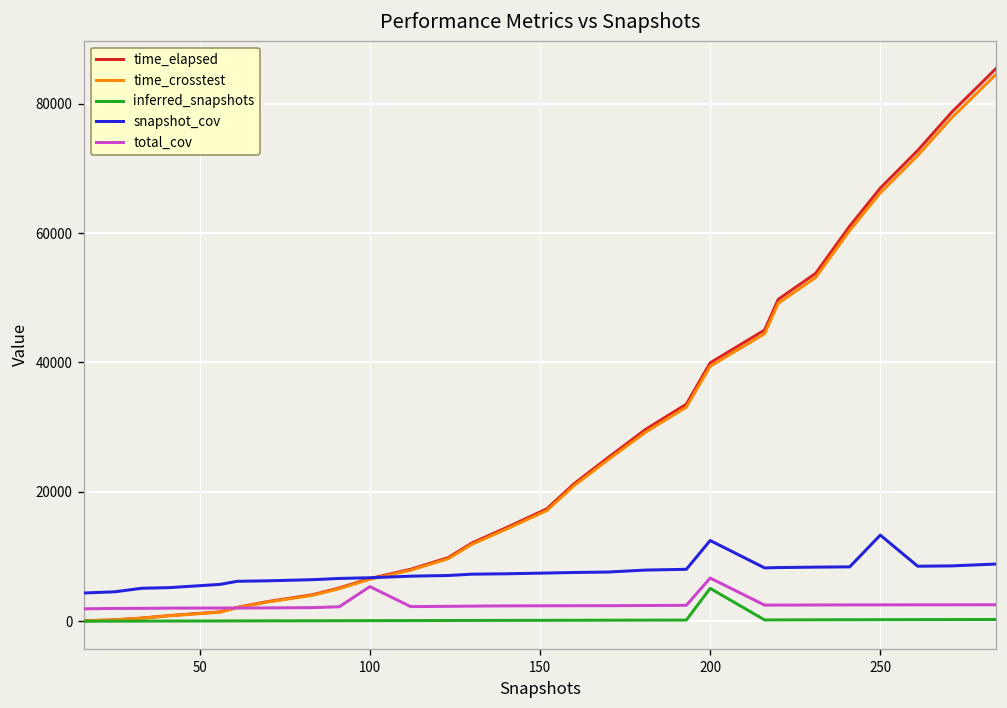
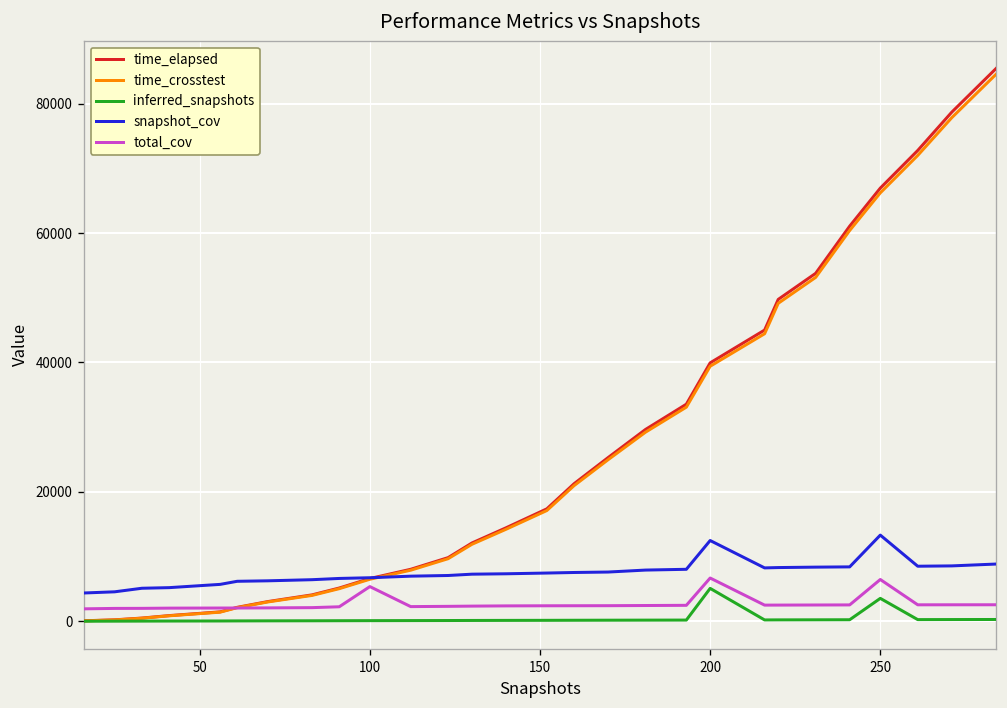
  {
    "time_elapsed": {
      "200": 40000,
      "250": 67000
    },
    "time_crosstest": {
      "200": 39000,
      "250": 66000
    },
    "inferred_snapshots": {
      "100": 0,
      "200": 5000,
-     "250": 0
+     "250": 4000
    },
    "snapshot_cov": {
      "200": 12000,
      "250": 13000
    },
    "total_cov": {
      "100": 5000,
      "200": 7000,
-     "250": 3000
+     "250": 6000
    }
  }
